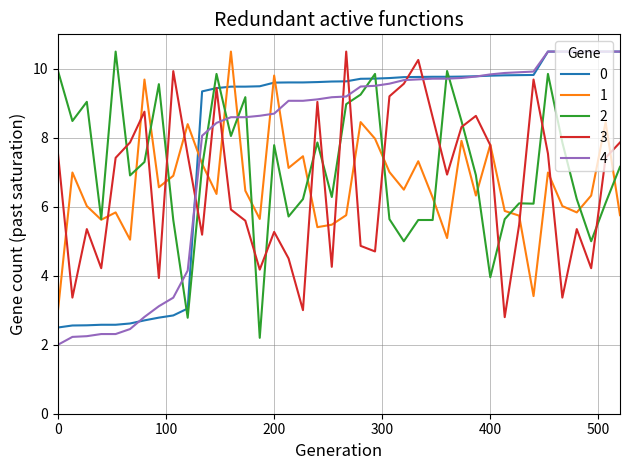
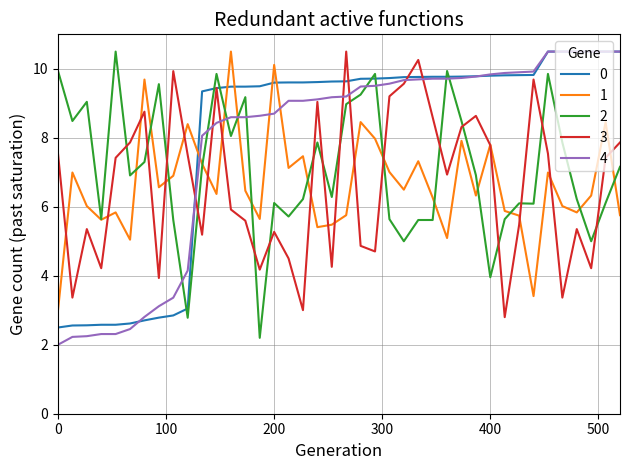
  {
    "0": {
      "0": 2.5,
      "200": 9.6
    },
    "1": {
      "0": 3.0,
-     "200": 9.8
+     "200": 10.1
    },
    "2": {
      "0": 9.9,
-     "200": 7.8,
+     "200": 6.1,
      "400": 4.0
    },
    "3": {
      "0": 7.5,
      "200": 5.3
    },
    "4": {
      "0": 2.0,
      "200": 8.7
    }
  }
